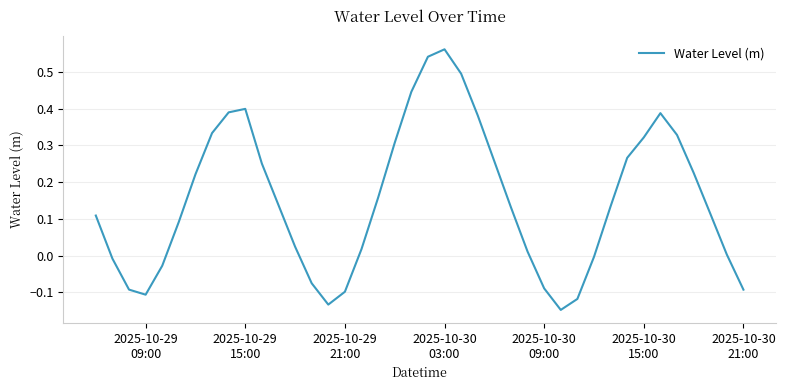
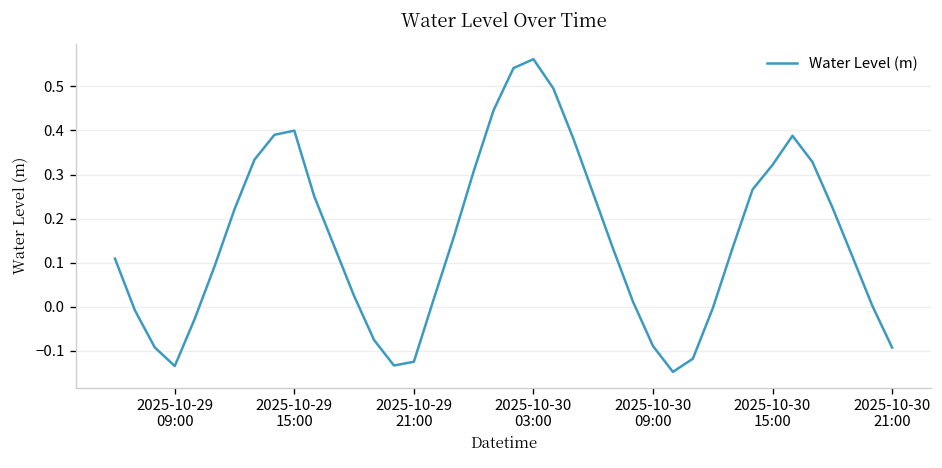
  {
-   "2025-10-29 09:00": -0.11,
+   "2025-10-29 09:00": -0.13,
    "2025-10-29 15:00": 0.40,
-   "2025-10-29 21:00": -0.10,
+   "2025-10-29 21:00": -0.12,
    "2025-10-30 03:00": 0.56,
    "2025-10-30 09:00": -0.09,
    "2025-10-30 15:00": 0.32,
    "2025-10-30 21:00": -0.09
  }
